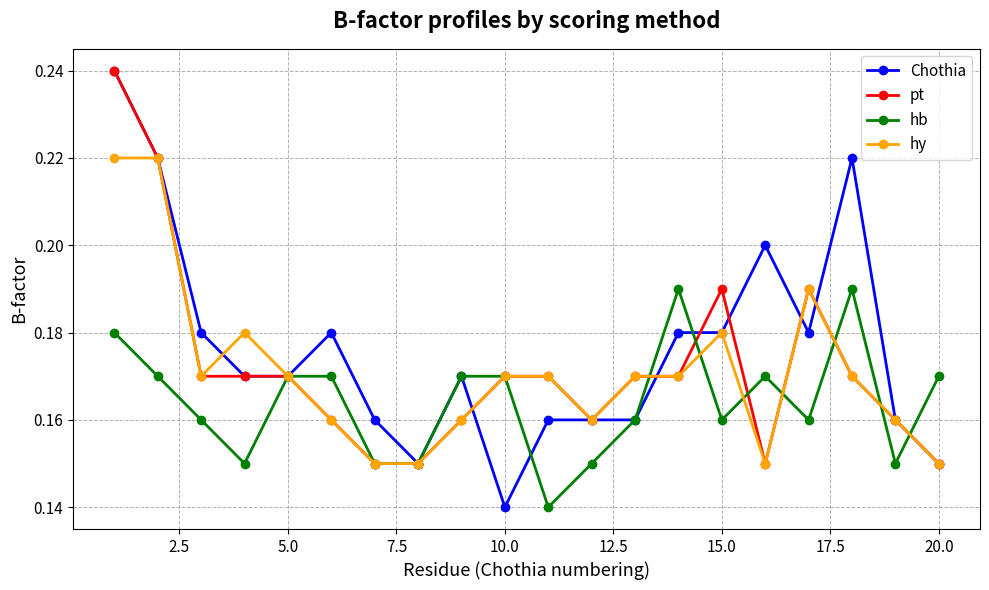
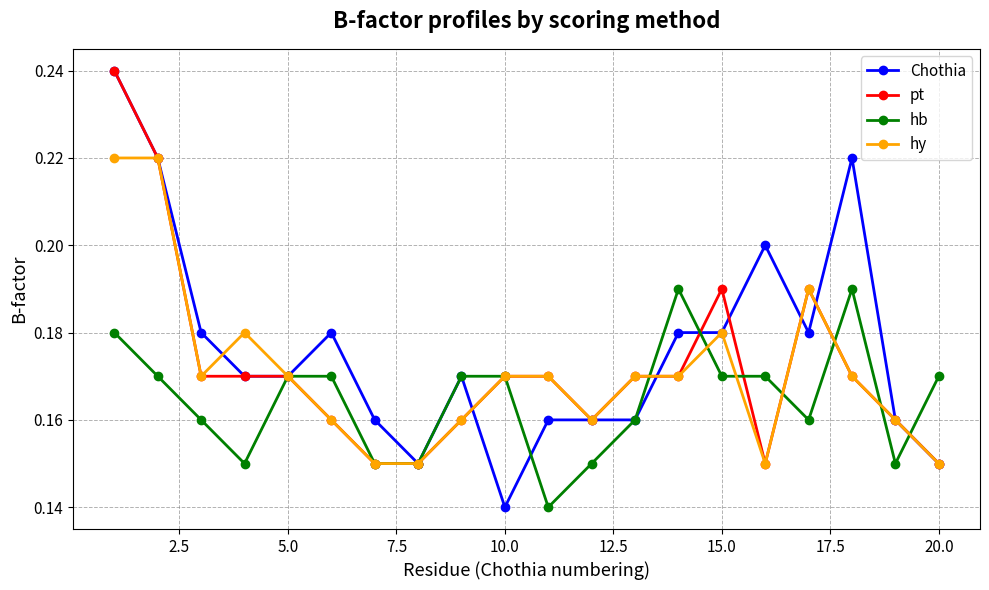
  {
    "Chothia": {
      "10.0": 0.14
    },
    "pt": {
      "15.0": 0.19
    },
    "hb": {
-     "15.0": 0.16,
+     "15.0": 0.17,
      "20.0": 0.17
    }
  }
